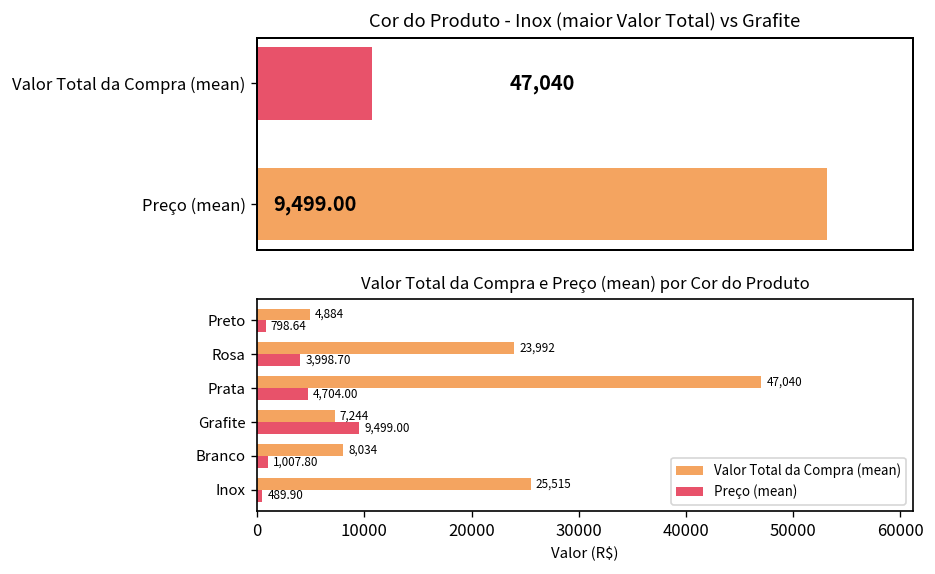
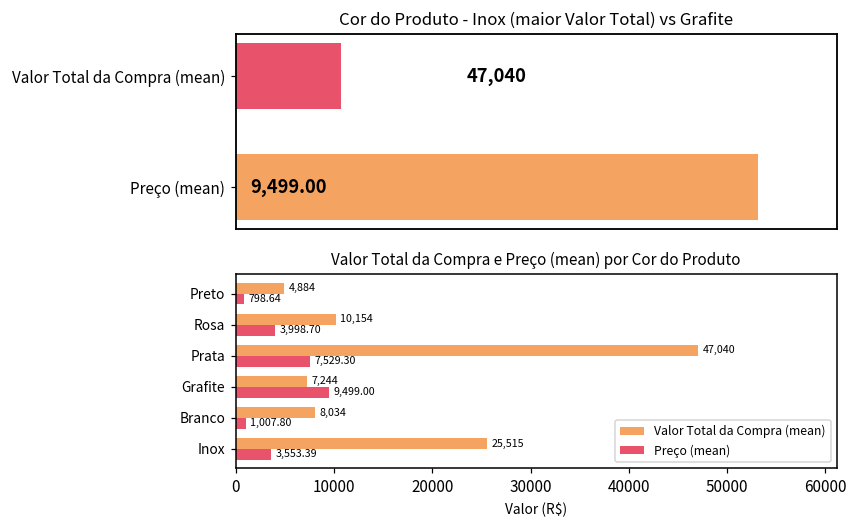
  {
    "Valor Total da Compra e Preço (mean) por Cor do Produto": {
      "Valor Total da Compra (mean)": {
        "Preto": "4,884",
-       "Rosa": "23,992",
+       "Rosa": "10,154",
        "Prata": "47,040",
        "Grafite": "7,244",
        "Branco": "8,034",
        "Inox": "25,515"
      },
      "Preço (mean)": {
        "Preto": "798.64",
        "Rosa": "3,998.70",
-       "Prata": "4,704.00",
+       "Prata": "7,529.30",
        "Grafite": "9,499.00",
        "Branco": "1,007.80",
-       "Inox": "489.90"
+       "Inox": "3,553.39"
      }
    }
  }
